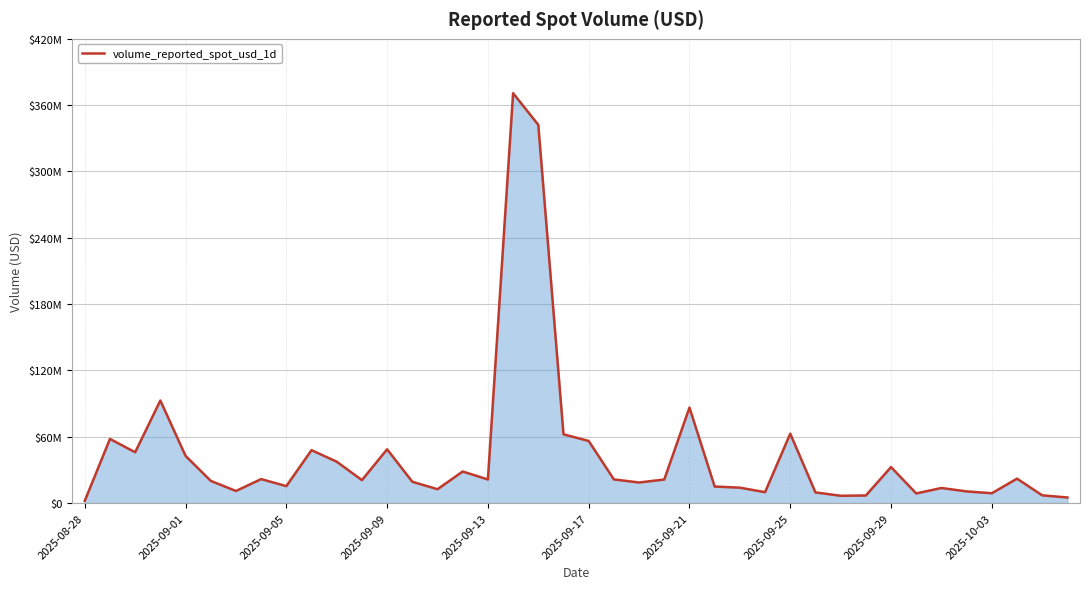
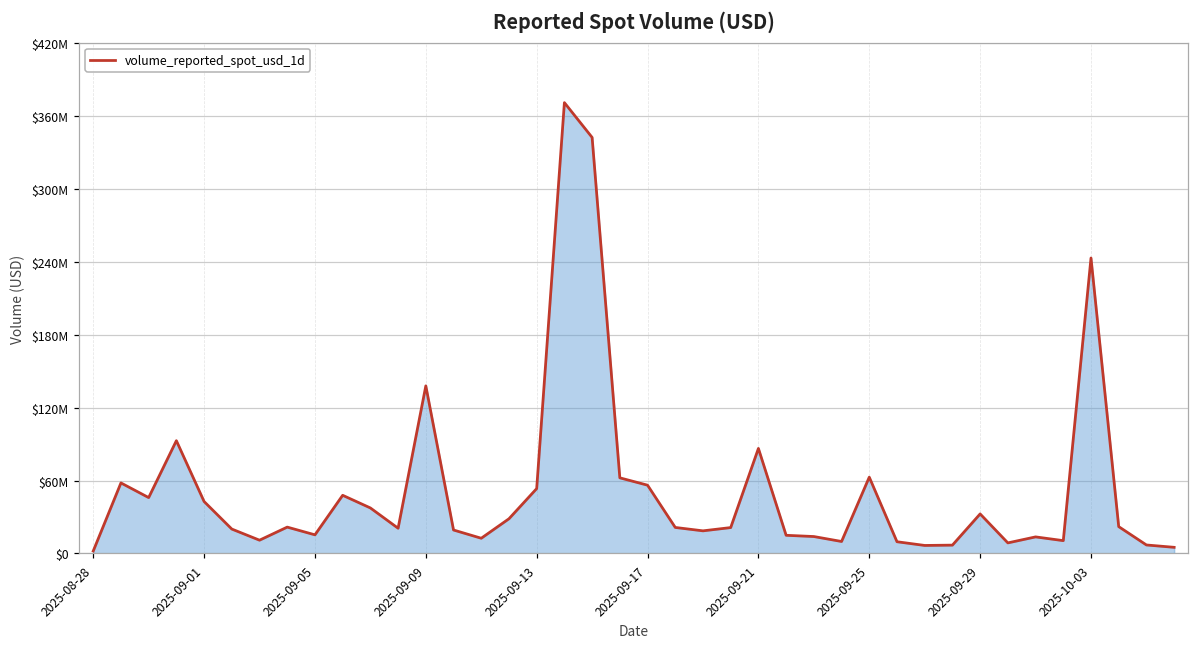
  {
    "2025-08-28": "$2000000",
    "2025-09-01": "$43000000",
    "2025-09-05": "$15000000",
-   "2025-09-09": "$49000000",
-   "2025-09-13": "$21000000",
+   "2025-09-09": "$138000000",
+   "2025-09-13": "$53000000",
    "2025-09-17": "$56000000",
    "2025-09-21": "$86000000",
    "2025-09-25": "$63000000",
    "2025-09-29": "$33000000",
-   "2025-10-03": "$9000000"
+   "2025-10-03": "$243000000"
  }
